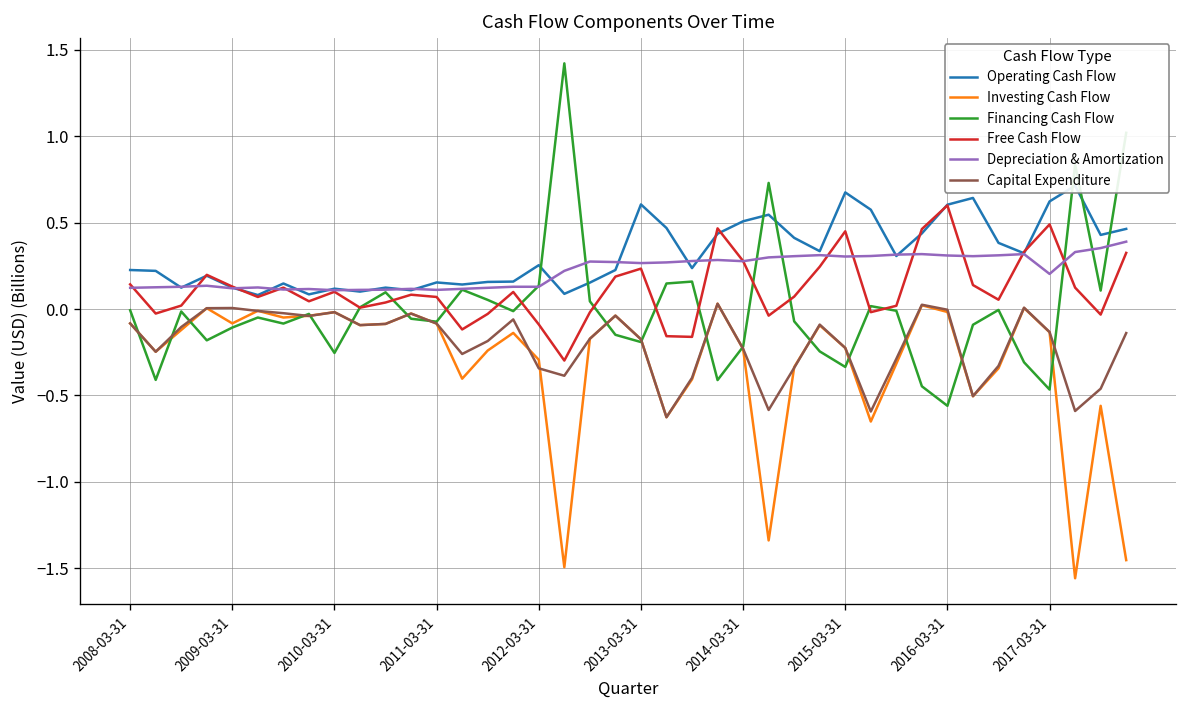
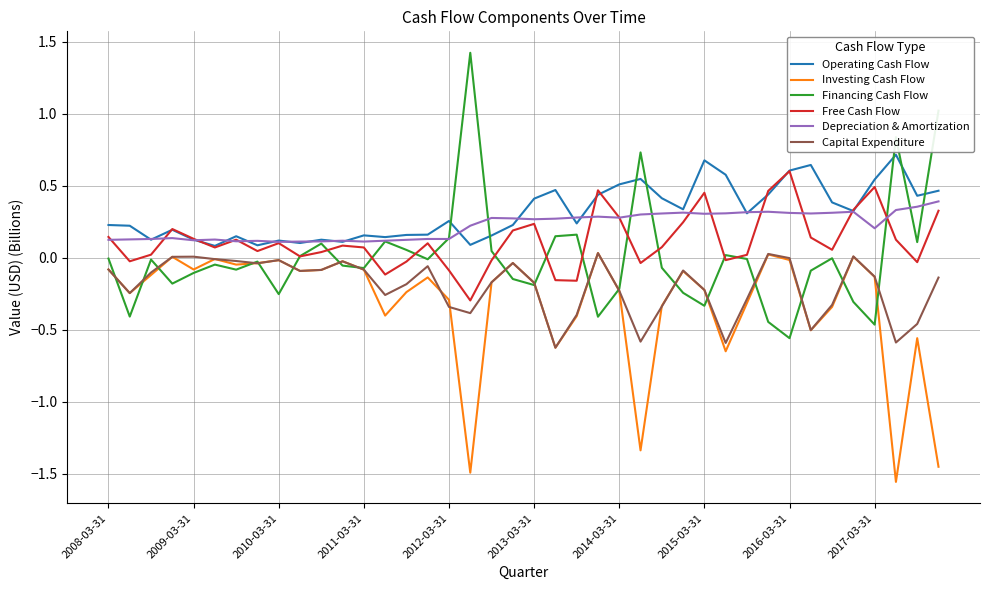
  {
    "Operating Cash Flow": {
      "2008-03-31": 0.23,
      "2011-03-31": 0.15,
      "2012-03-31": 0.25,
-     "2013-03-31": 0.61,
+     "2013-03-31": 0.41,
      "2014-03-31": 0.51,
      "2015-03-31": 0.68,
-     "2017-03-31": 0.62
+     "2017-03-31": 0.54
    },
    "Investing Cash Flow": {
      "2009-03-31": -0.08,
      "2012-03-31": -0.29
    },
    "Financing Cash Flow": {
      "2008-03-31": -0.01,
      "2009-03-31": -0.11,
      "2010-03-31": -0.25,
      "2015-03-31": -0.34,
      "2016-03-31": -0.56,
      "2017-03-31": -0.47
    },
    "Free Cash Flow": {
      "2008-03-31": 0.14,
      "2011-03-31": 0.07,
      "2012-03-31": -0.09,
      "2013-03-31": 0.23,
      "2015-03-31": 0.45,
      "2017-03-31": 0.49
    },
    "Depreciation & Amortization": {
      "2008-03-31": 0.12,
      "2011-03-31": 0.11,
      "2013-03-31": 0.27,
      "2015-03-31": 0.30,
      "2016-03-31": 0.31,
      "2017-03-31": 0.20
    },
    "Capital Expenditure": {
      "2009-03-31": 0.01,
      "2012-03-31": -0.34
    }
  }
